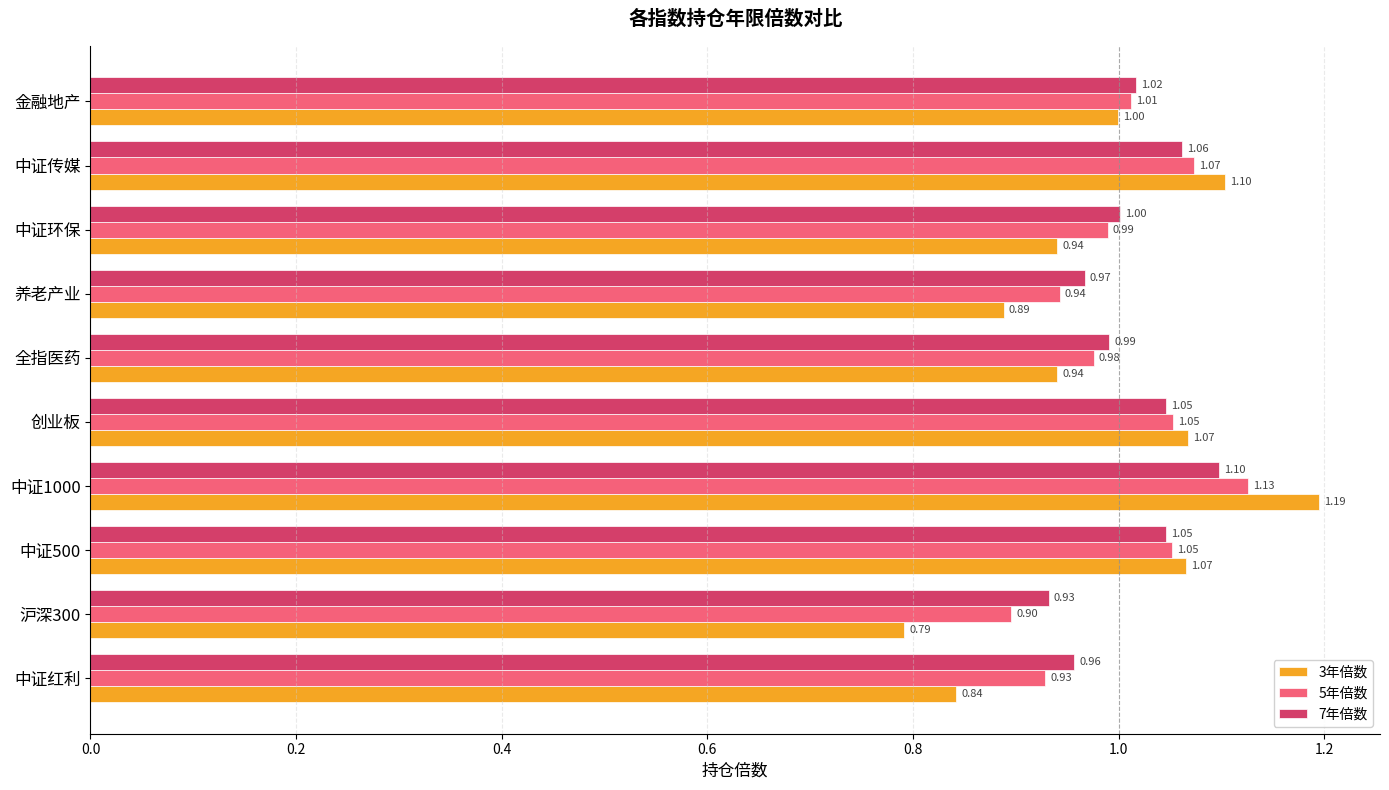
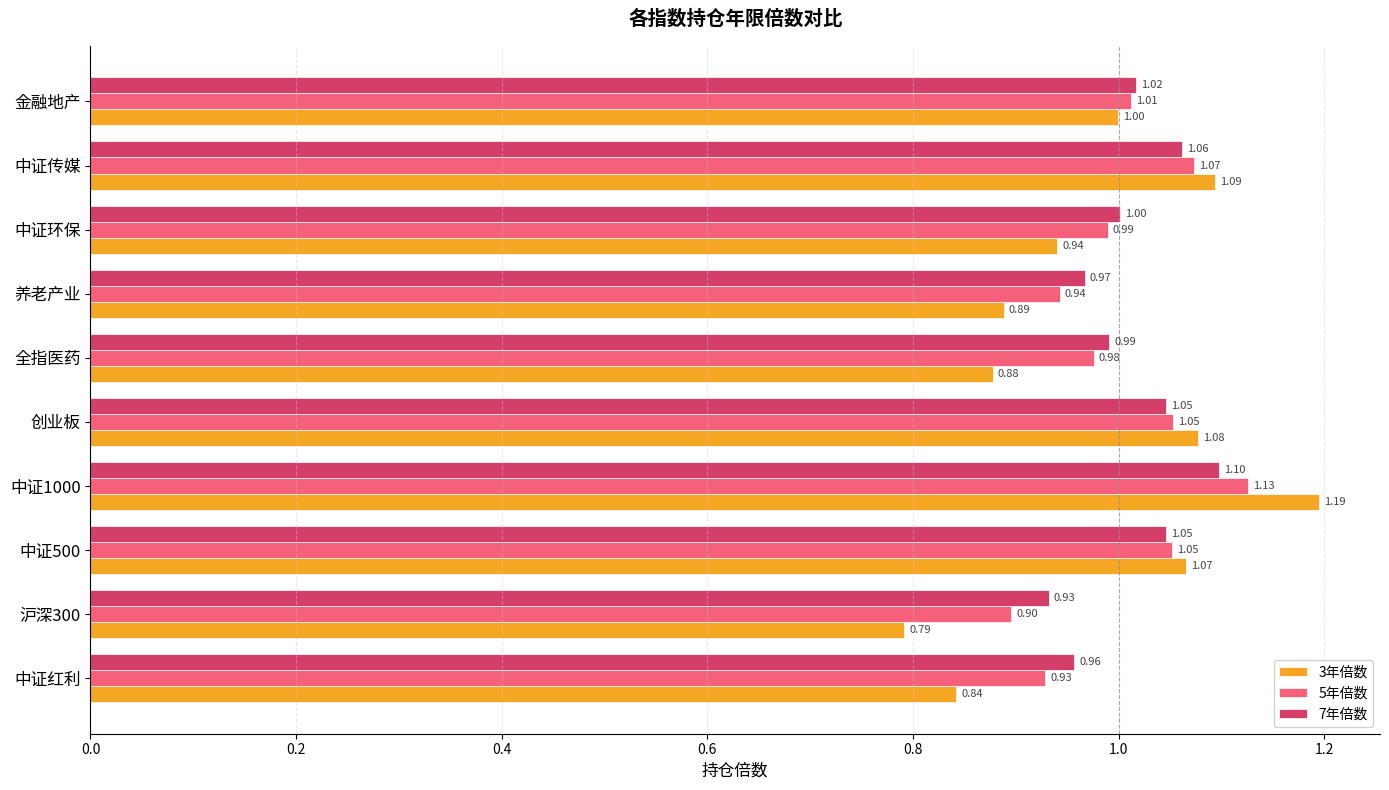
  {
    "3年倍数": {
      "金融地产": 1.00,
-     "中证传媒": 1.10,
+     "中证传媒": 1.09,
      "中证环保": 0.94,
      "养老产业": 0.89,
-     "全指医药": 0.94,
-     "创业板": 1.07,
+     "全指医药": 0.88,
+     "创业板": 1.08,
      "中证1000": 1.19,
      "中证500": 1.07,
      "沪深300": 0.79,
      "中证红利": 0.84
    }
  }
